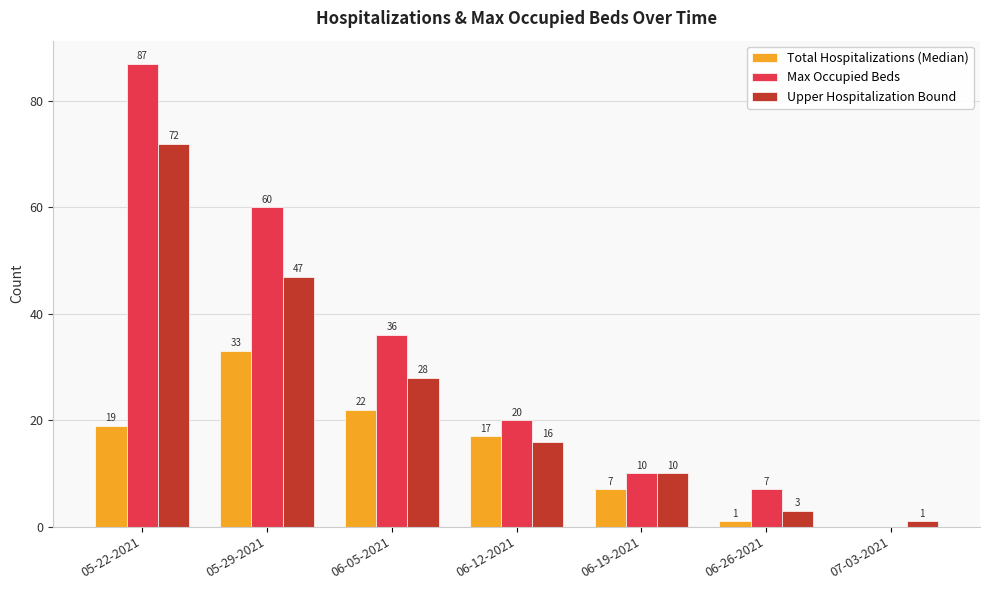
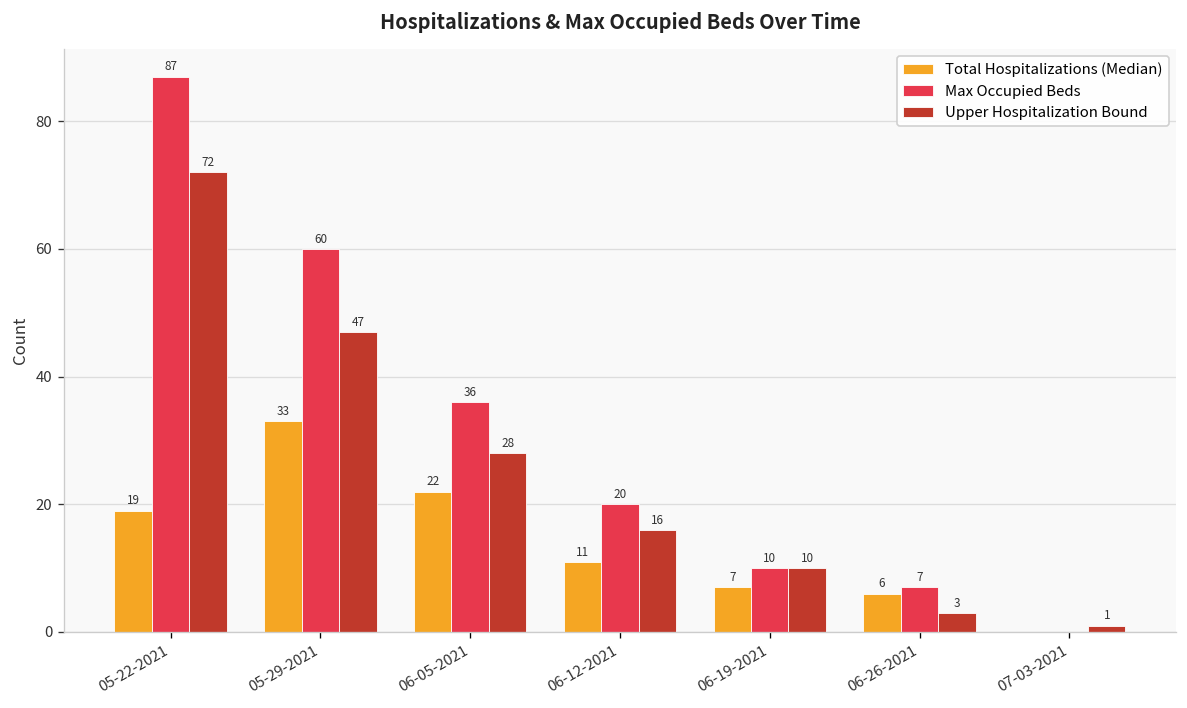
  {
    "Total Hospitalizations (Median)": {
      "05-22-2021": 19,
      "05-29-2021": 33,
      "06-05-2021": 22,
-     "06-12-2021": 17,
+     "06-12-2021": 11,
      "06-19-2021": 7,
-     "06-26-2021": 1
+     "06-26-2021": 6
    }
  }
